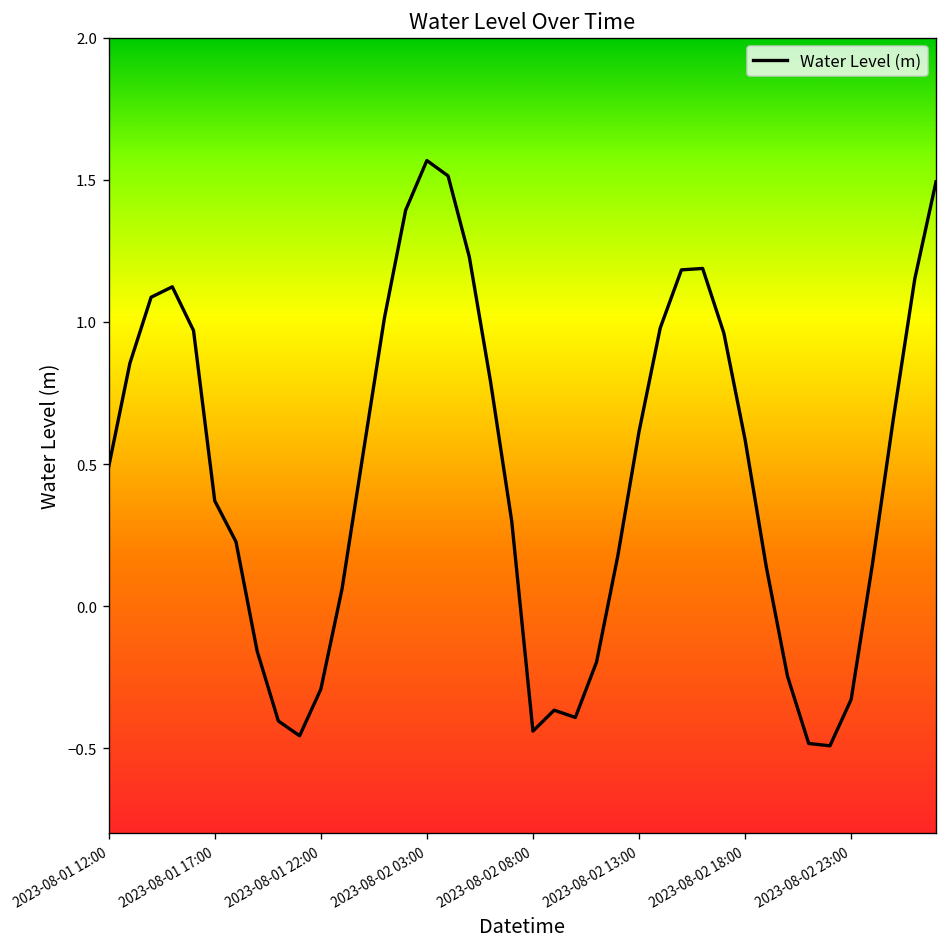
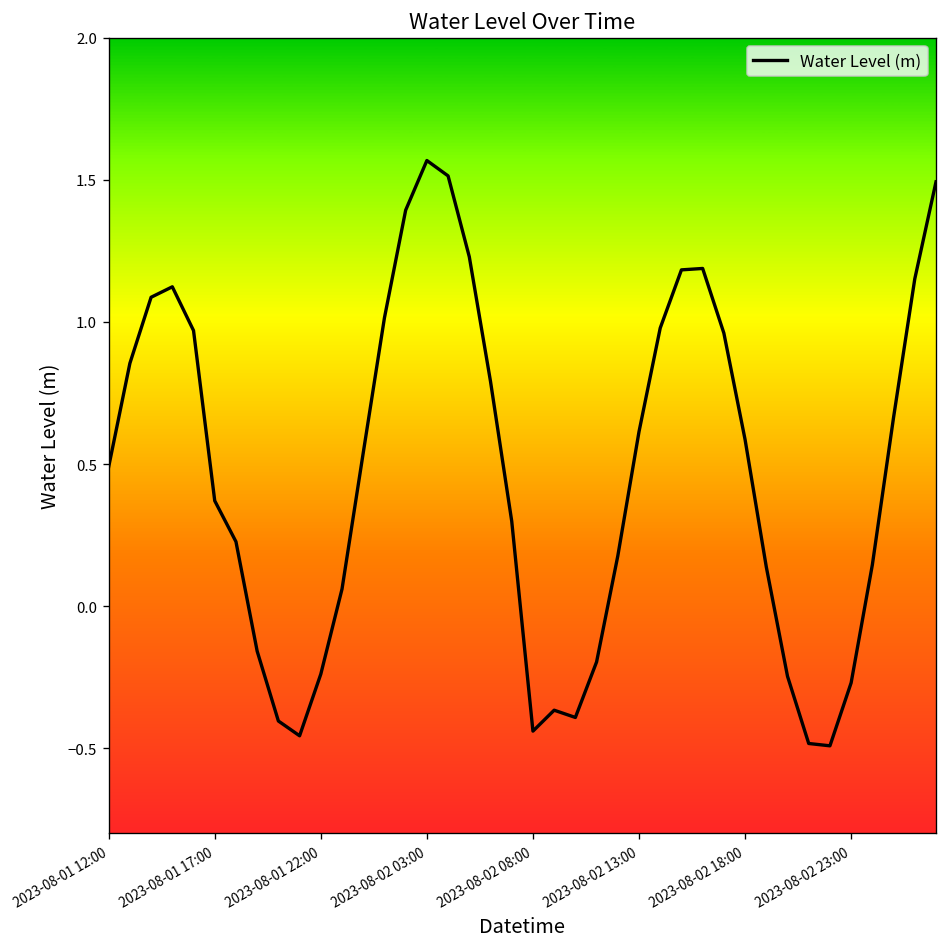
  {
    "2023-08-01 12:00": 0.49,
    "2023-08-01 17:00": 0.37,
-   "2023-08-01 22:00": -0.29,
+   "2023-08-01 22:00": -0.24,
    "2023-08-02 03:00": 1.57,
    "2023-08-02 08:00": -0.44,
    "2023-08-02 13:00": 0.61,
    "2023-08-02 18:00": 0.59,
-   "2023-08-02 23:00": -0.33
+   "2023-08-02 23:00": -0.27
  }
